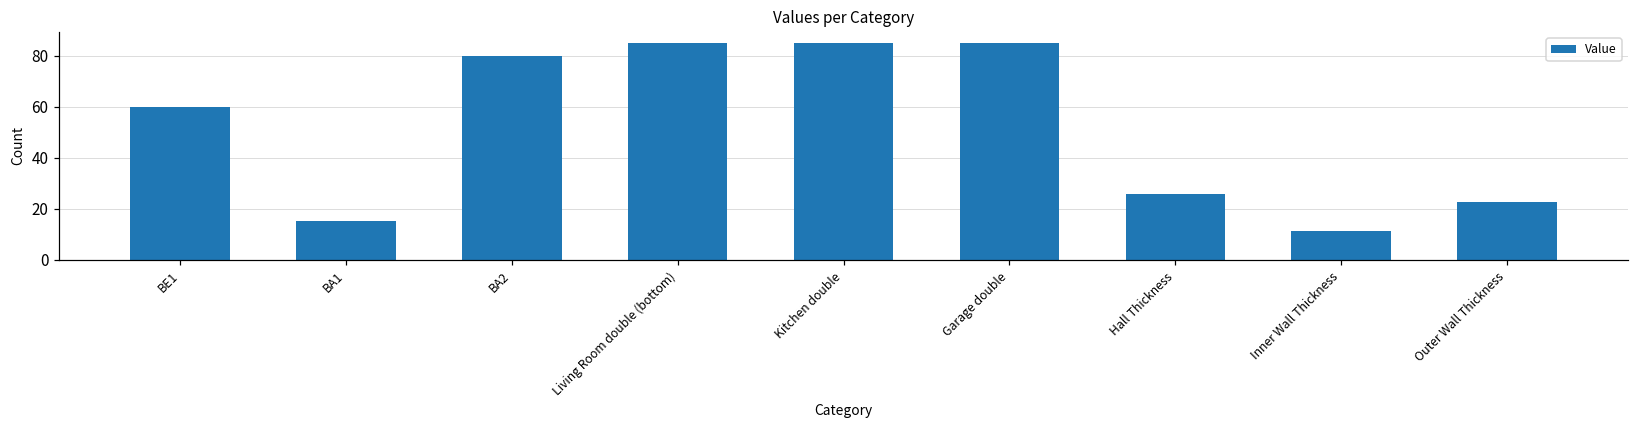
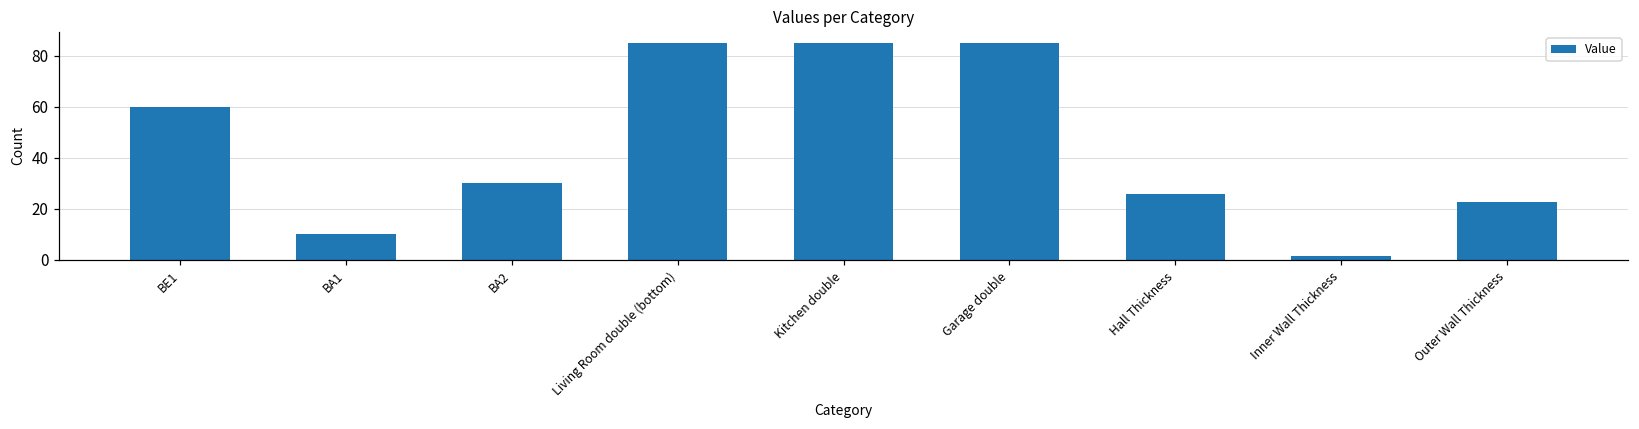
  {
    "BE1": 60,
-   "BA1": 15,
-   "BA2": 80,
+   "BA1": 10,
+   "BA2": 30,
    "Living Room double (bottom)": 85,
    "Kitchen double": 85,
    "Garage double": 85,
    "Hall Thickness": 26,
-   "Inner Wall Thickness": 11,
+   "Inner Wall Thickness": 2,
    "Outer Wall Thickness": 23
  }
